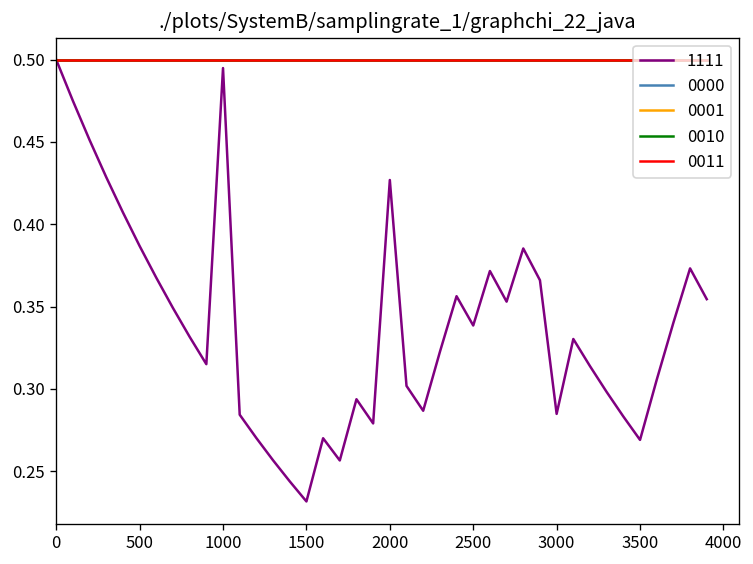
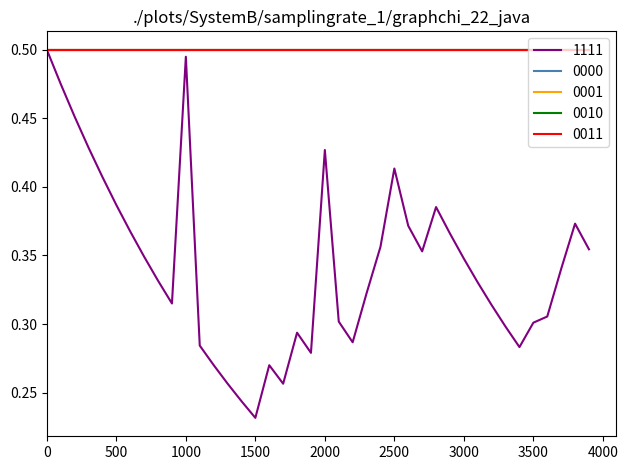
  {
    "1111": {
      "500": 0.387,
      "1000": 0.495,
      "1500": 0.232,
      "2000": 0.427,
-     "2500": 0.339,
-     "3000": 0.285,
-     "3500": 0.269
+     "2500": 0.413,
+     "3000": 0.348,
+     "3500": 0.301
    },
    "0011": {
      "500": 0.500,
      "1000": 0.500,
      "1500": 0.500,
      "2000": 0.500,
      "2500": 0.500,
      "3000": 0.500
    }
  }
